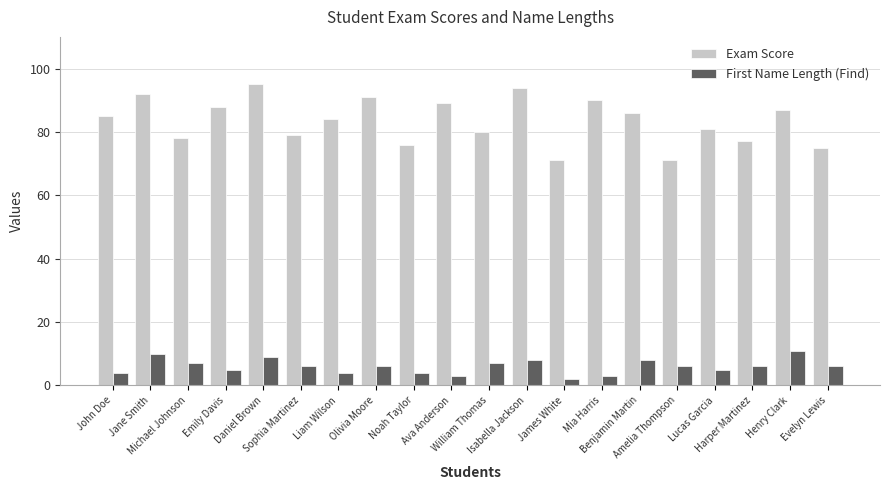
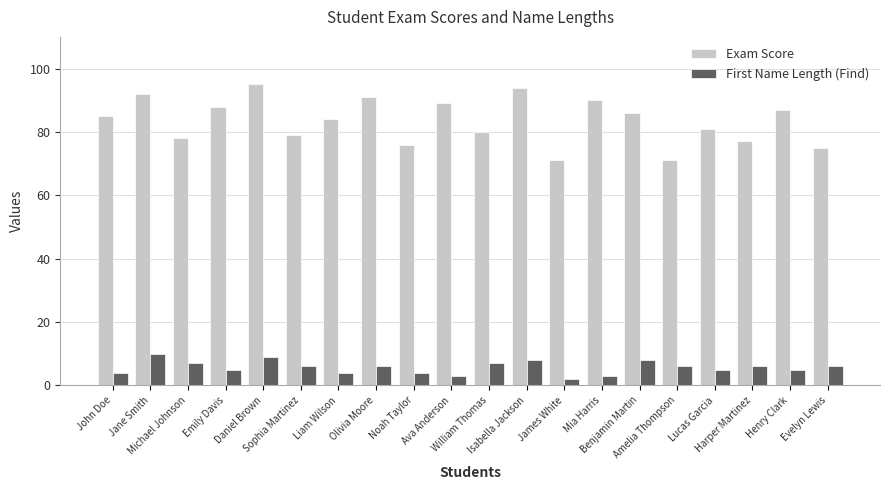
  {
    "Exam Score": {
      "John Doe": 85,
      "Jane Smith": 92,
      "Michael Johnson": 78,
      "Emily Davis": 88,
      "Daniel Brown": 95,
      "Sophia Martinez": 79,
      "Liam Wilson": 84,
      "Olivia Moore": 91,
      "Noah Taylor": 76,
      "Ava Anderson": 89,
      "William Thomas": 80,
      "Isabella Jackson": 94,
      "James White": 71,
      "Mia Harris": 90,
      "Benjamin Martin": 86,
      "Amelia Thompson": 71,
      "Lucas Garcia": 81,
      "Harper Martinez": 77,
      "Henry Clark": 87,
      "Evelyn Lewis": 75
    },
    "First Name Length (Find)": {
      "John Doe": 4,
      "Jane Smith": 10,
      "Michael Johnson": 7,
      "Emily Davis": 5,
      "Daniel Brown": 9,
      "Sophia Martinez": 6,
      "Liam Wilson": 4,
      "Olivia Moore": 6,
      "Noah Taylor": 4,
      "Ava Anderson": 3,
      "William Thomas": 7,
      "Isabella Jackson": 8,
      "James White": 2,
      "Mia Harris": 3,
      "Benjamin Martin": 8,
      "Amelia Thompson": 6,
      "Lucas Garcia": 5,
      "Harper Martinez": 6,
-     "Henry Clark": 11,
+     "Henry Clark": 5,
      "Evelyn Lewis": 6
    }
  }
